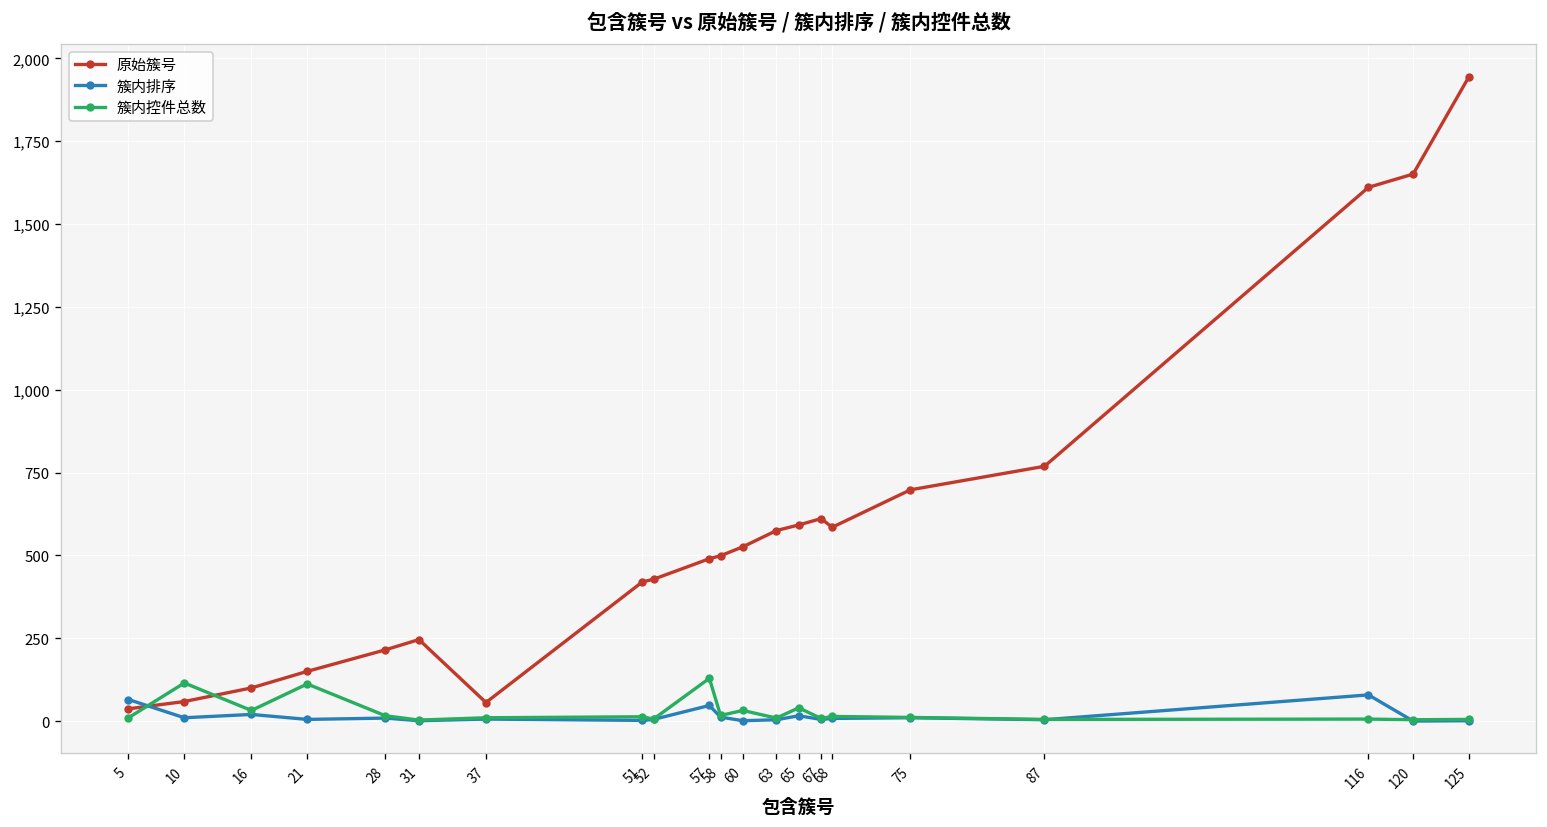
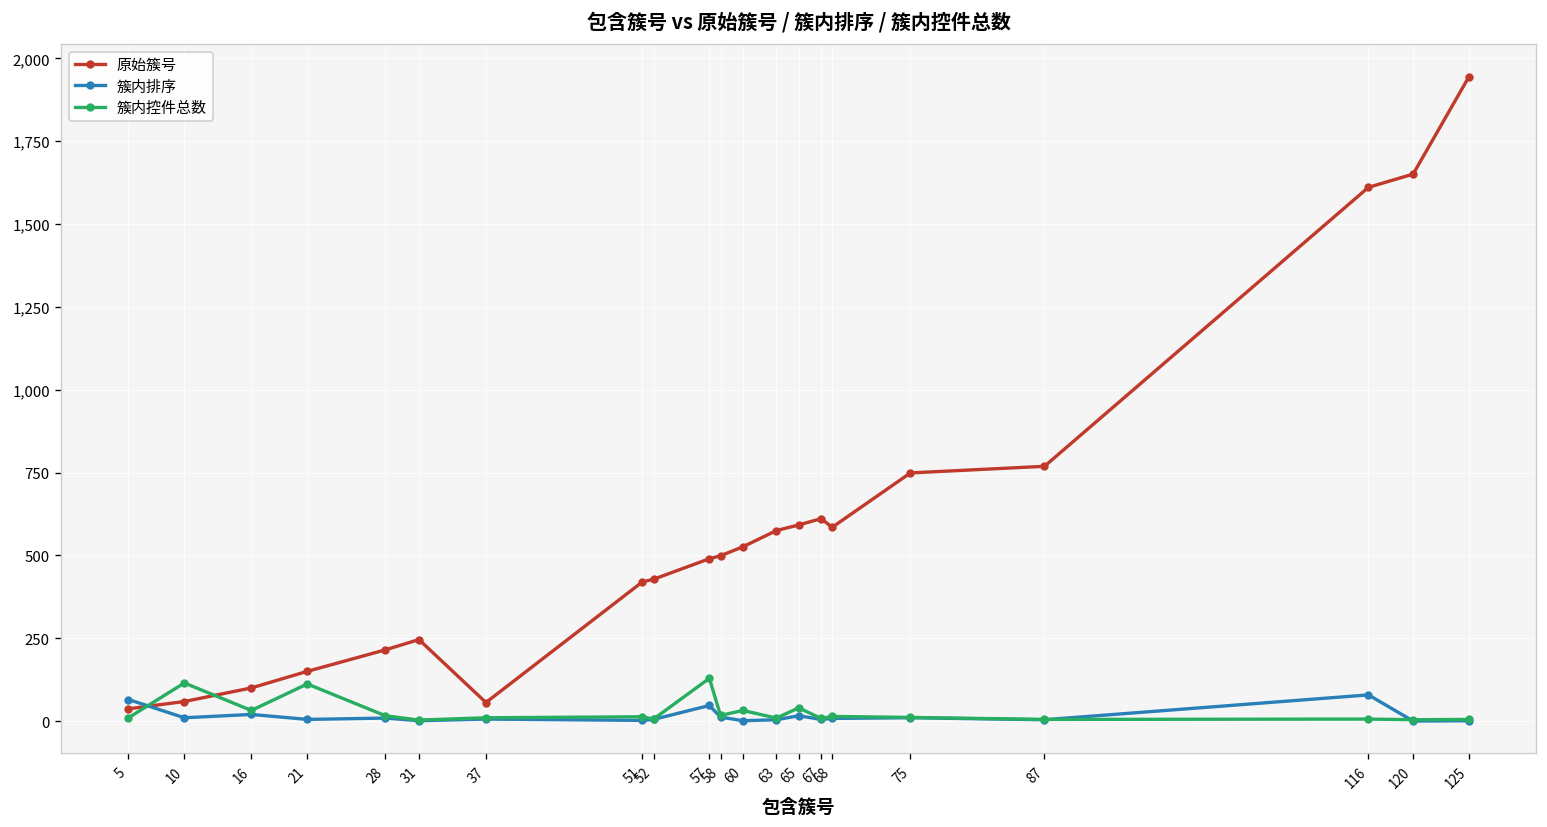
  {
    "原始簇号": {
      "5": "40",
      "10": "60",
      "16": "100",
      "21": "150",
      "28": "220",
      "31": "250",
      "37": "60",
      "51": "420",
      "52": "430",
      "57": "490",
      "58": "500",
      "60": "530",
      "63": "580",
      "65": "590",
      "67": "610",
      "68": "590",
-     "75": "700",
+     "75": "750",
      "87": "770",
      "116": "1,610",
      "120": "1,650",
      "125": "1,950"
    },
    "簇内排序": {
      "5": "70",
      "10": "10",
      "16": "20",
      "21": "10",
      "51": "0",
      "57": "50",
      "60": "0",
      "65": "20",
      "116": "80"
    },
    "簇内控件总数": {
      "5": "10",
      "10": "120",
      "16": "30",
      "21": "110",
      "51": "10",
      "57": "130",
      "60": "30",
      "65": "40",
      "116": "10"
    }
  }
